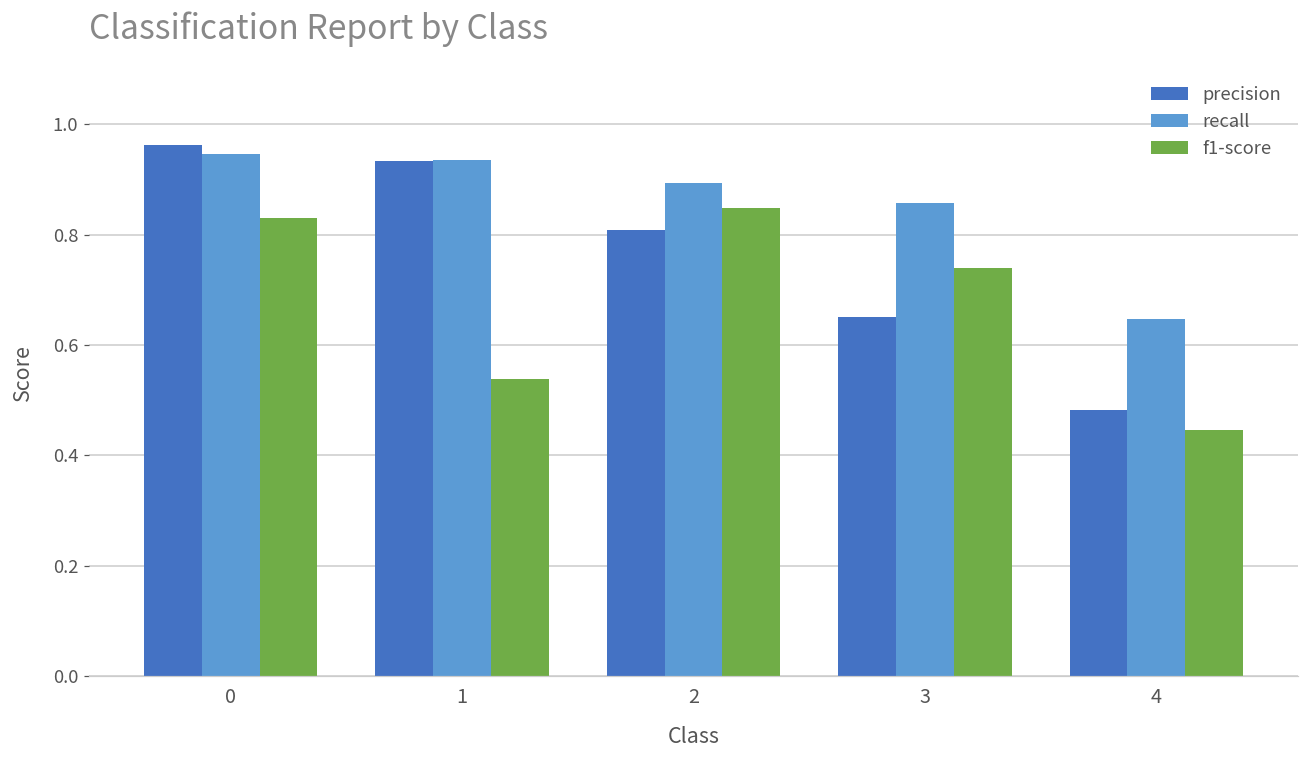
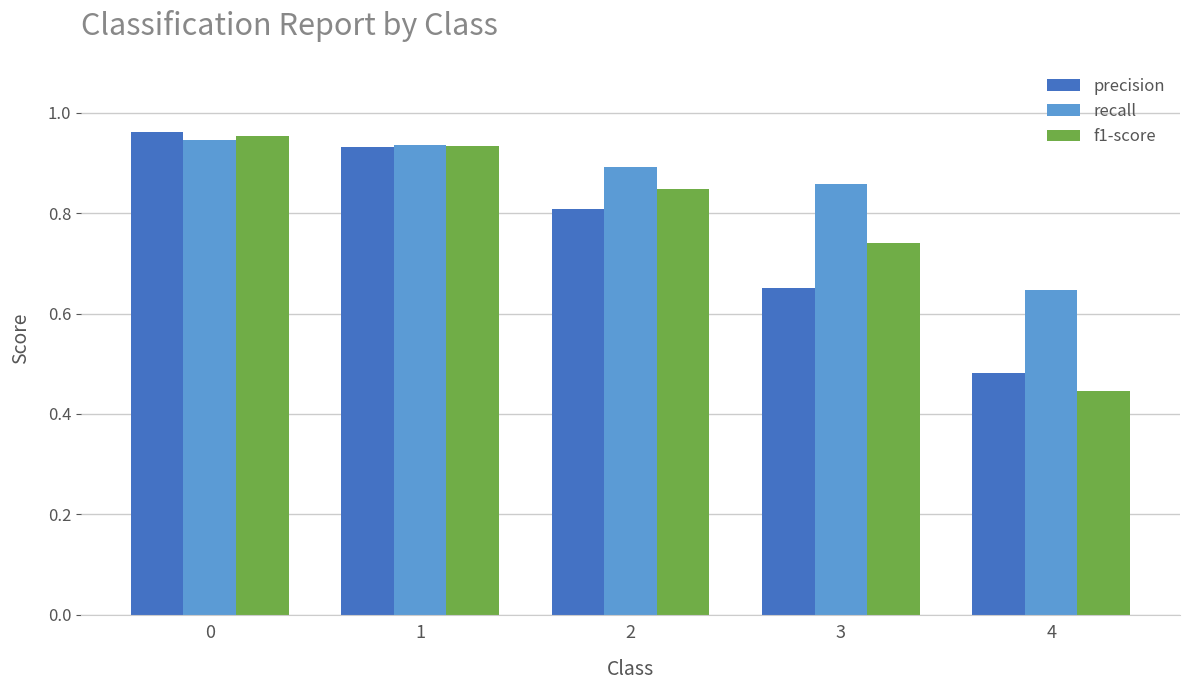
  {
    "f1-score": {
-     "0": 0.83,
-     "1": 0.54,
+     "0": 0.95,
+     "1": 0.93,
      "2": 0.85,
      "3": 0.74,
      "4": 0.45
    }
  }
